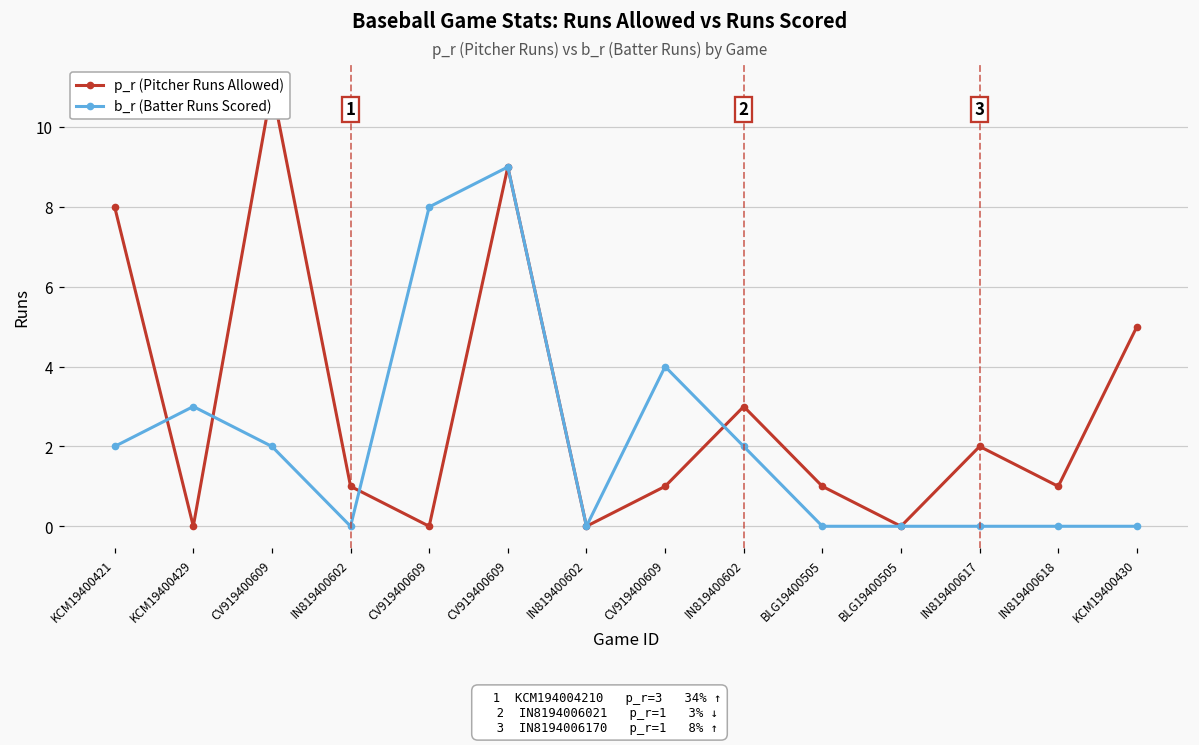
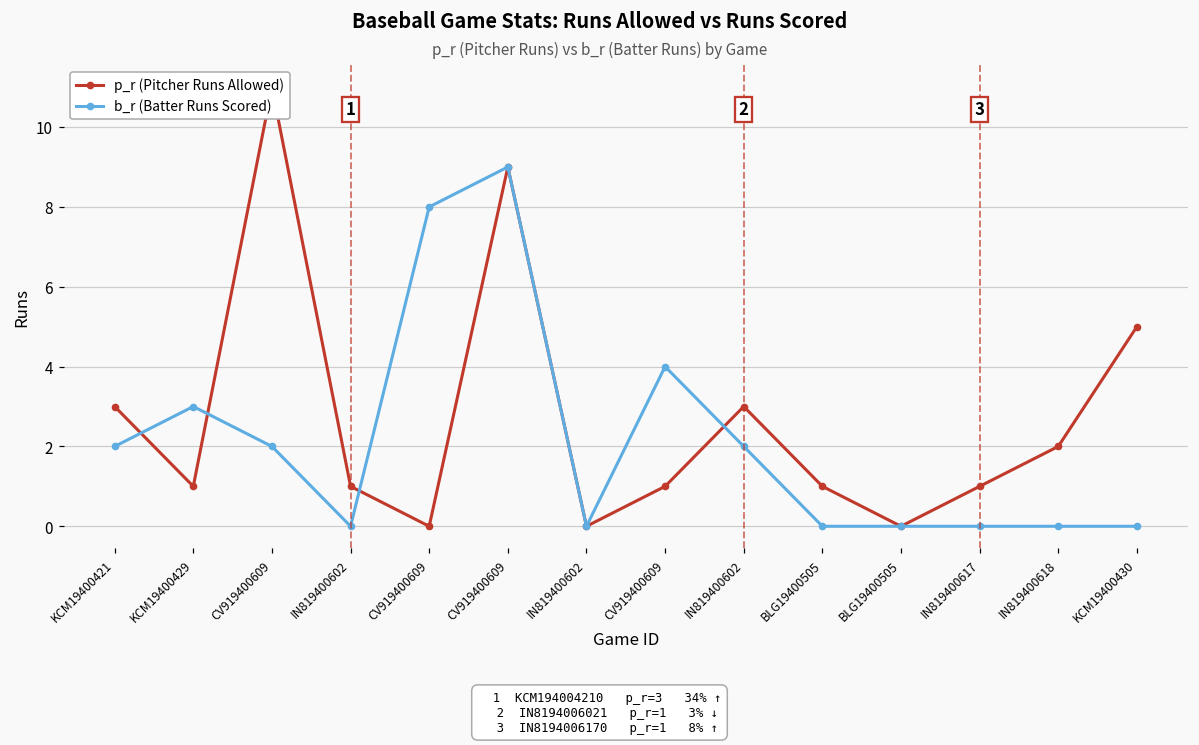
  {
    "p_r (Pitcher Runs Allowed)": {
-     "KCM19400421": 8,
-     "KCM19400429": 0,
-     "IN819400617": 2,
-     "IN819400618": 1,
+     "KCM19400421": 3,
+     "KCM19400429": 1,
+     "IN819400617": 1,
+     "IN819400618": 2,
      "KCM19400430": 5
    },
    "b_r (Batter Runs Scored)": {
      "KCM19400421": 2,
      "KCM19400429": 3,
      "IN819400617": 0,
      "IN819400618": 0,
      "KCM19400430": 0
    }
  }
